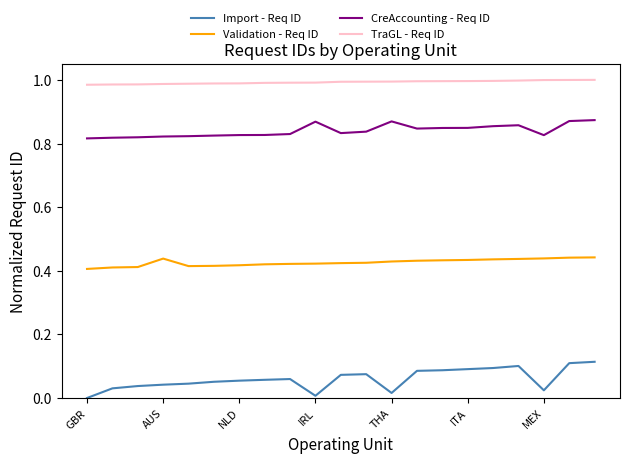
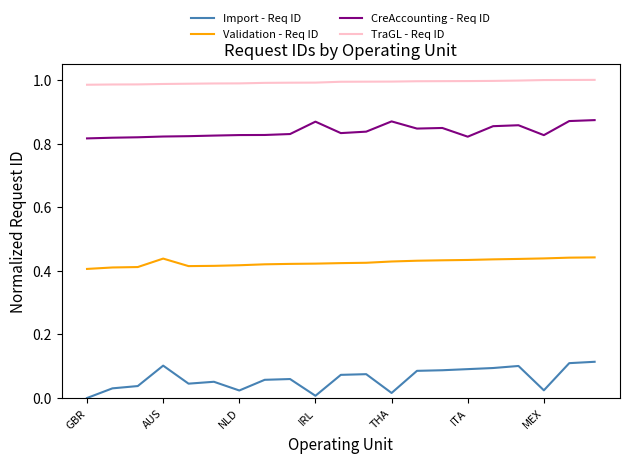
  {
    "Import - Req ID": {
      "GBR": 0.00,
-     "AUS": 0.04,
-     "NLD": 0.05,
+     "AUS": 0.10,
+     "NLD": 0.02,
      "IRL": 0.01,
      "THA": 0.02,
      "ITA": 0.09,
      "MEX": 0.02
    },
    "Validation - Req ID": {
      "GBR": 0.41,
      "AUS": 0.44,
      "NLD": 0.42,
      "IRL": 0.42,
      "THA": 0.43,
      "ITA": 0.43,
      "MEX": 0.44
    },
    "CreAccounting - Req ID": {
      "GBR": 0.82,
      "AUS": 0.82,
      "NLD": 0.83,
      "IRL": 0.87,
      "THA": 0.87,
-     "ITA": 0.85,
+     "ITA": 0.82,
      "MEX": 0.83
    },
    "TraGL - Req ID": {
      "GBR": 0.98,
      "AUS": 0.99,
      "NLD": 0.99,
      "IRL": 0.99,
      "THA": 0.99,
      "ITA": 1.00,
      "MEX": 1.00
    }
  }
